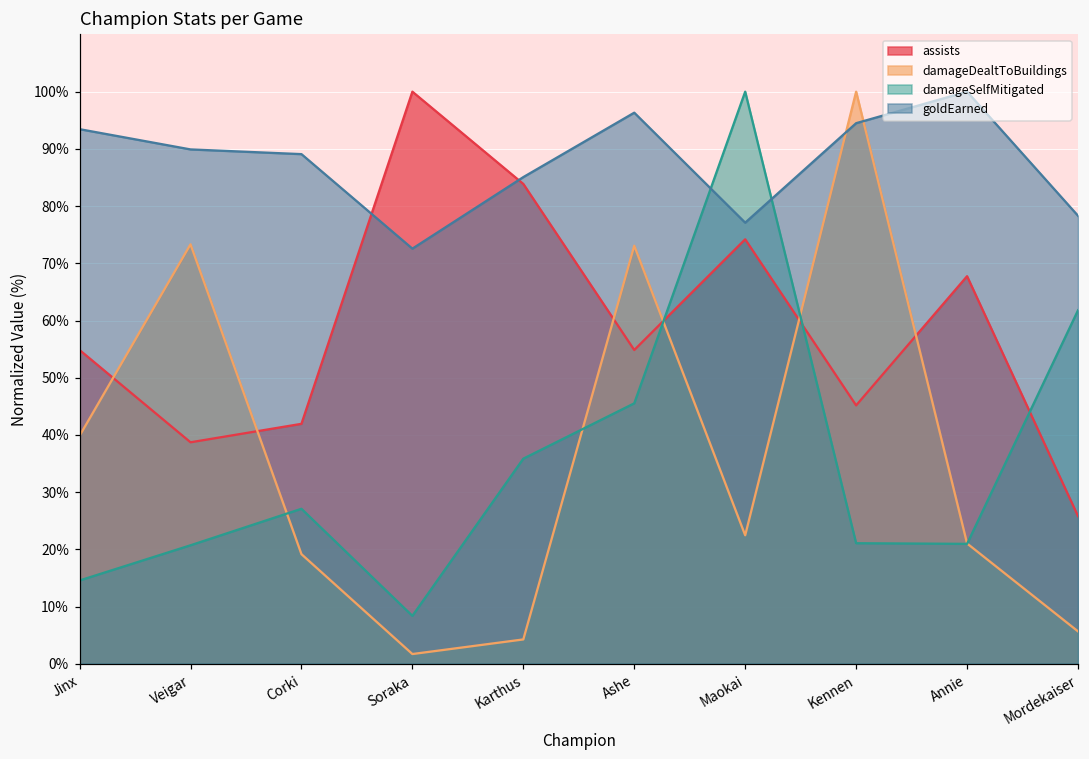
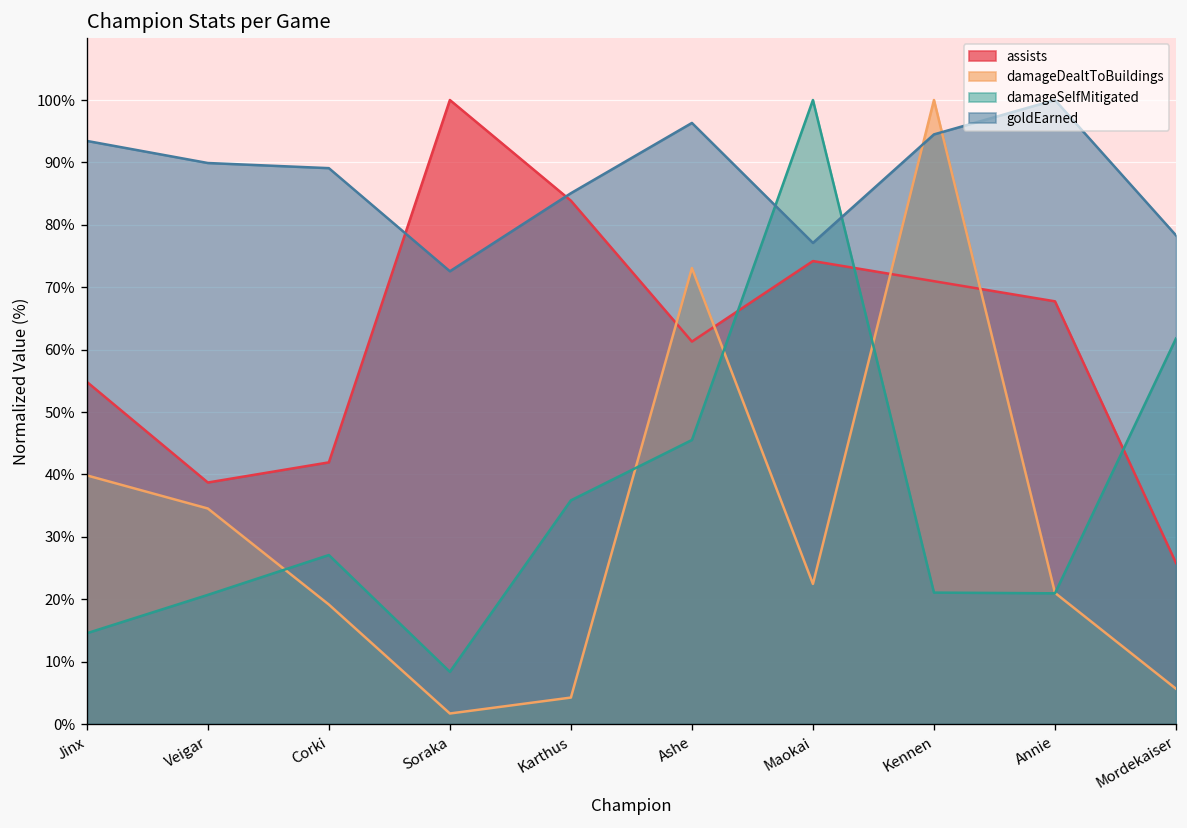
  {
    "assists": {
      "Jinx": "55%",
      "Veigar": "39%",
      "Corki": "42%",
      "Soraka": "100%",
      "Karthus": "84%",
-     "Ashe": "55%",
+     "Ashe": "61%",
      "Maokai": "74%",
-     "Kennen": "45%",
+     "Kennen": "71%",
      "Annie": "68%",
      "Mordekaiser": "26%"
    },
    "damageDealtToBuildings": {
      "Jinx": "40%",
-     "Veigar": "73%",
+     "Veigar": "35%",
      "Corki": "19%",
      "Soraka": "2%",
      "Karthus": "4%",
      "Ashe": "73%",
      "Maokai": "22%",
      "Kennen": "100%",
      "Mordekaiser": "6%"
    }
  }
